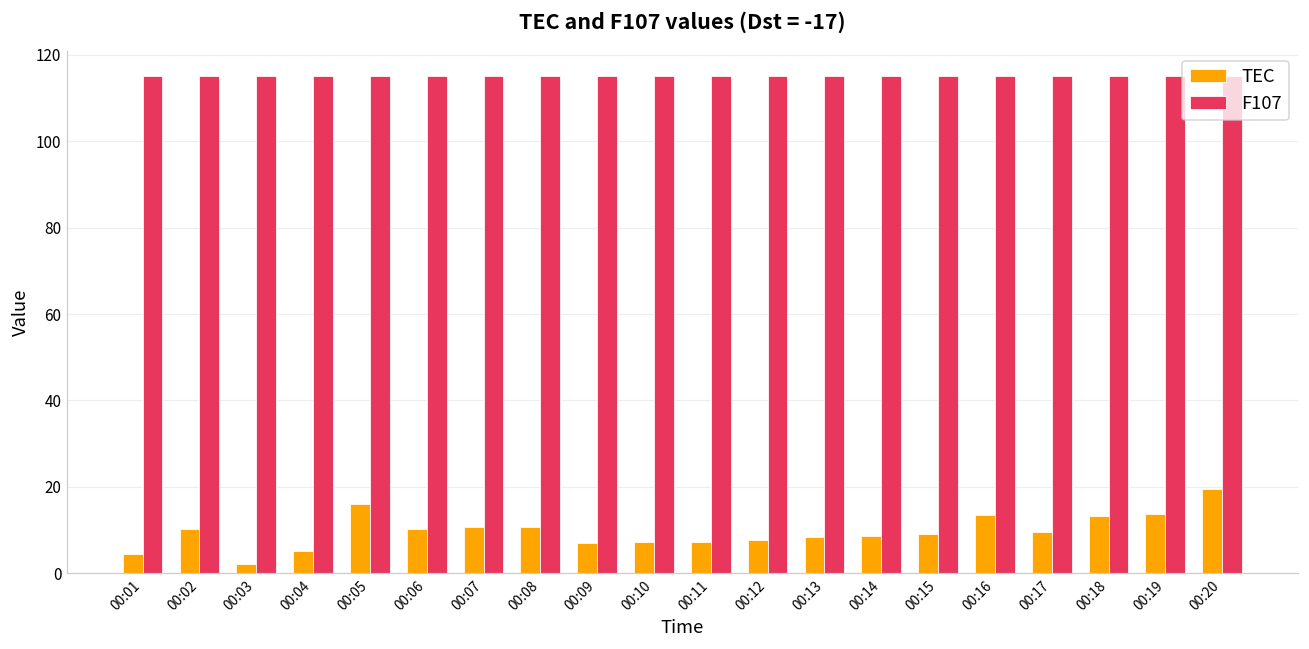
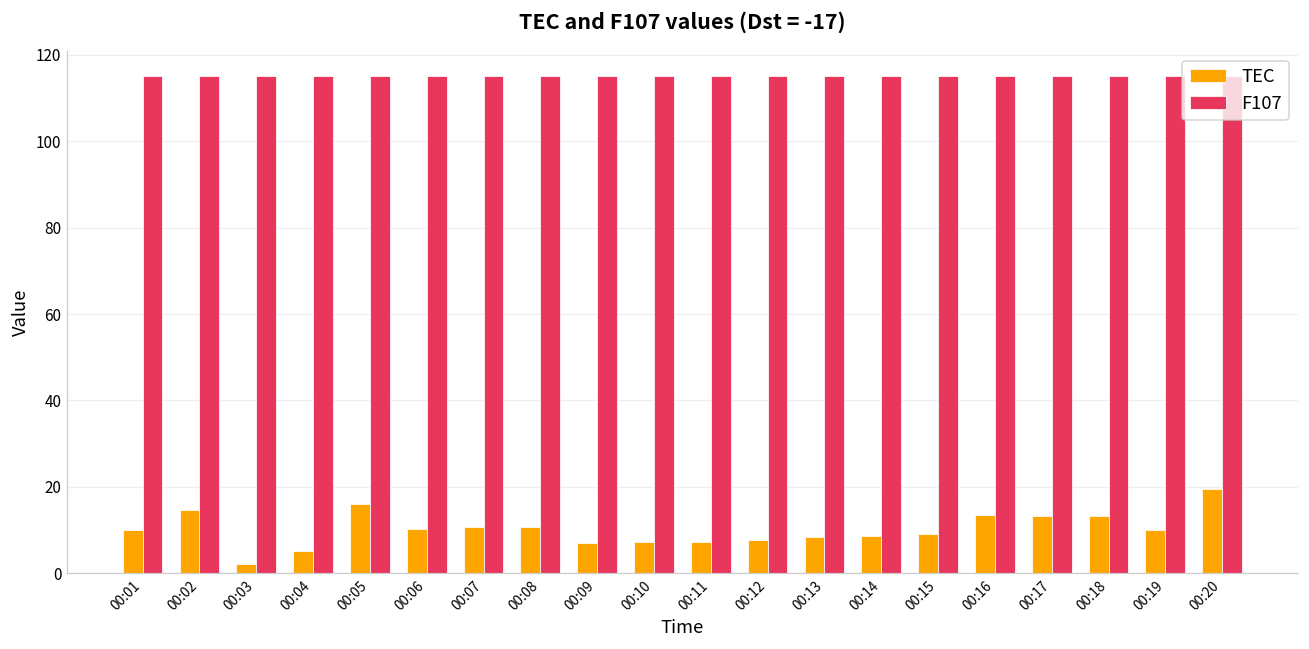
  {
    "TEC": {
-     "00:01": 4,
-     "00:02": 10,
+     "00:01": 10,
+     "00:02": 15,
      "00:03": 2,
      "00:04": 5,
      "00:05": 16,
      "00:06": 10,
      "00:07": 11,
      "00:08": 11,
      "00:09": 7,
      "00:10": 7,
      "00:11": 7,
      "00:12": 8,
      "00:13": 8,
      "00:14": 9,
      "00:15": 9,
      "00:16": 14,
-     "00:17": 10,
+     "00:17": 13,
      "00:18": 13,
-     "00:19": 14,
+     "00:19": 10,
      "00:20": 19
    },
    "F107": {
      "00:01": 115,
      "00:02": 115,
      "00:03": 115,
      "00:04": 115,
      "00:05": 115,
      "00:06": 115,
      "00:07": 115,
      "00:08": 115,
      "00:09": 115,
      "00:10": 115,
      "00:11": 115,
      "00:12": 115,
      "00:13": 115,
      "00:14": 115,
      "00:15": 115,
      "00:16": 115,
      "00:17": 115,
      "00:18": 115,
      "00:19": 115
    }
  }
